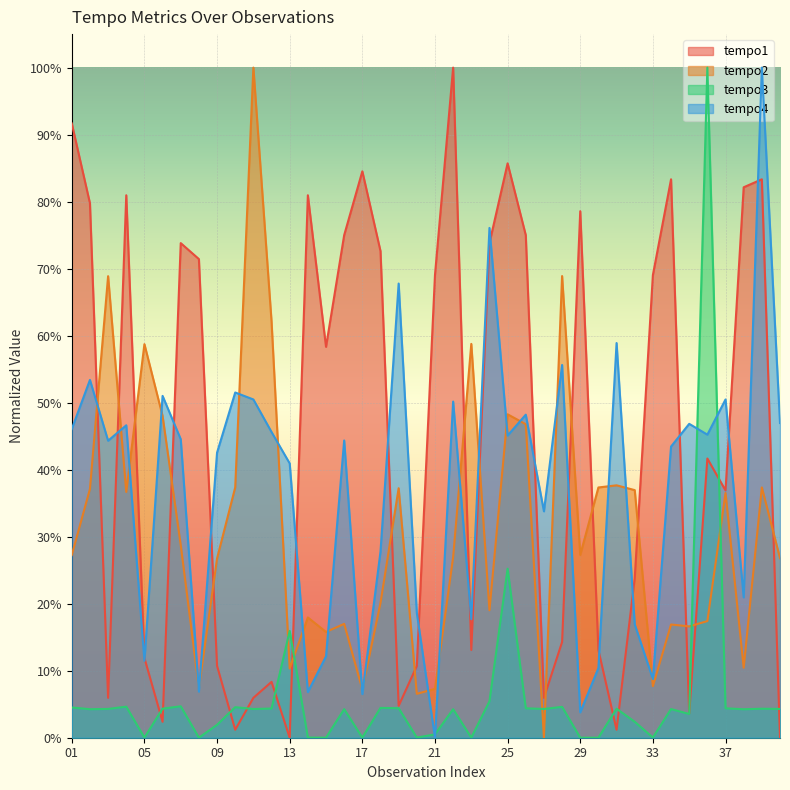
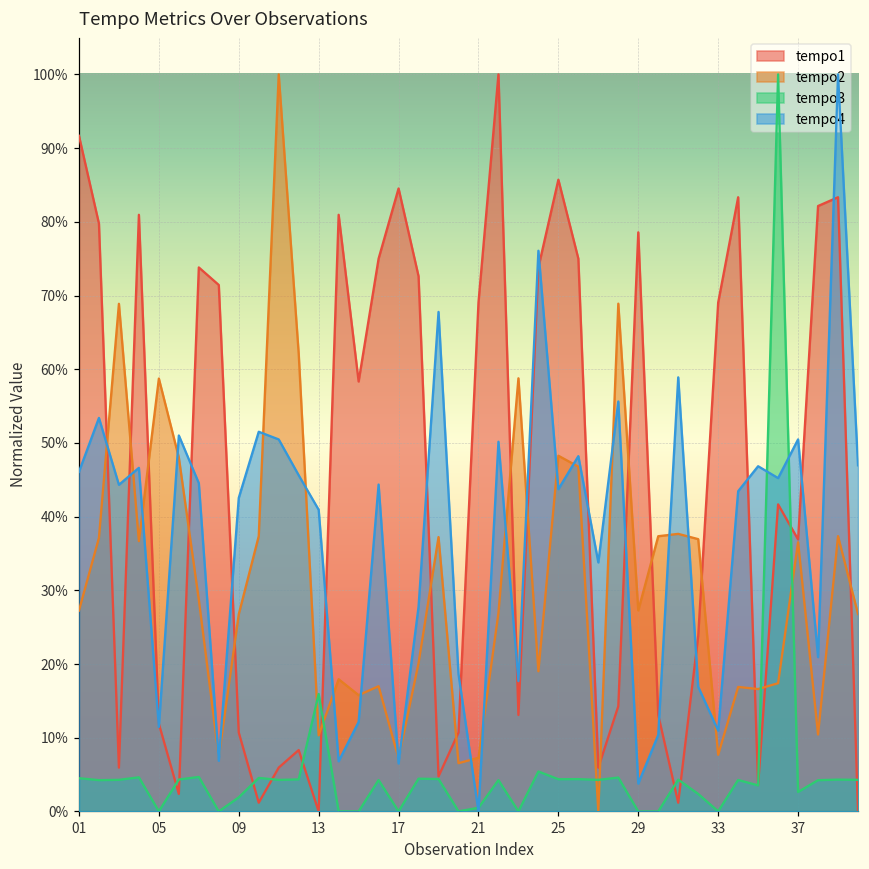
  {
    "tempo3": {
      "01": "5%",
      "05": "0%",
      "09": "2%",
      "13": "16%",
      "17": "0%",
      "21": "0%",
-     "25": "25%",
+     "25": "4%",
      "29": "0%",
      "33": "0%",
-     "37": "4%"
+     "37": "3%"
    },
    "tempo4": {
      "01": "46%",
      "05": "11%",
      "09": "43%",
      "13": "41%",
      "17": "7%",
      "21": "0%",
-     "25": "45%",
+     "25": "44%",
      "29": "4%",
-     "33": "9%",
+     "33": "11%",
      "37": "50%"
    }
  }
